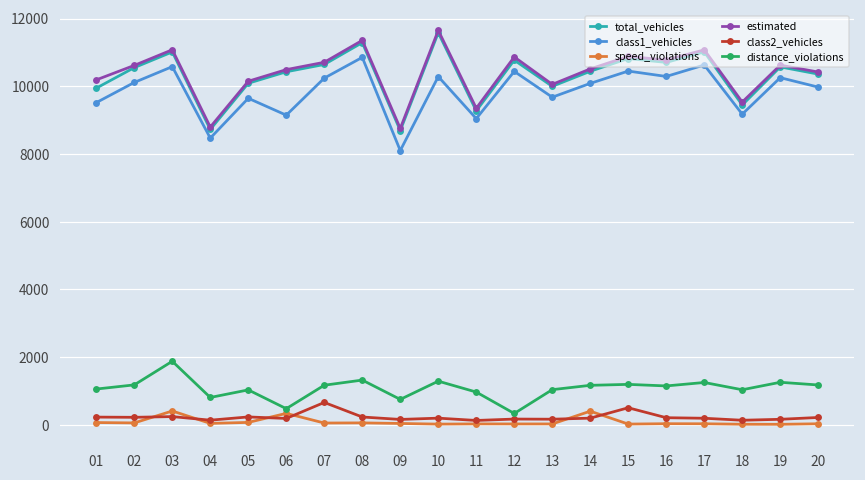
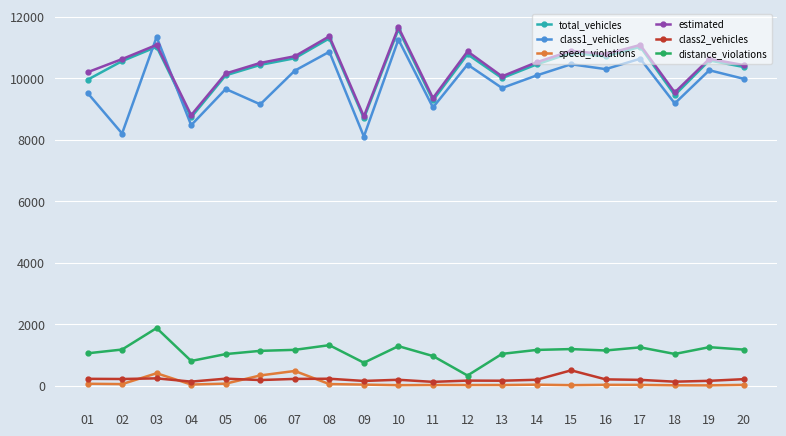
  {
    "total_vehicles": {
      "01": 9900,
      "12": 10800,
      "18": 9400
    },
    "class1_vehicles": {
      "01": 9500,
-     "02": 10100,
-     "03": 10600,
+     "02": 8200,
+     "03": 11300,
      "04": 8500,
      "05": 9600,
      "06": 9100,
      "07": 10200,
      "08": 10900,
      "09": 8100,
-     "10": 10300,
+     "10": 11300,
      "11": 9000,
      "12": 10400,
      "13": 9700,
      "14": 10100,
      "15": 10500,
      "16": 10300,
      "18": 9200,
      "19": 10300,
      "20": 10000
    },
    "speed_violations": {
      "01": 100,
      "02": 100,
      "03": 400,
      "04": 0,
      "05": 100,
      "06": 300,
-     "07": 100,
+     "07": 500,
      "08": 100,
      "09": 0,
      "10": 0,
      "11": 0,
      "12": 0,
      "13": 0,
-     "14": 400,
+     "14": 0,
      "15": 0,
      "16": 0,
      "17": 0,
      "18": 0,
      "19": 0,
      "20": 0
    },
    "estimated": {
      "01": 10200,
      "12": 10900,
      "18": 9500
    },
    "class2_vehicles": {
      "01": 200,
      "02": 200,
      "03": 200,
      "04": 100,
      "05": 200,
      "06": 200,
-     "07": 700,
+     "07": 200,
      "08": 200,
      "09": 200,
      "10": 200,
      "11": 100,
      "12": 200,
      "13": 200,
      "14": 200,
      "15": 500,
      "16": 200,
      "17": 200,
      "18": 100,
      "19": 200,
      "20": 200
    },
    "distance_violations": {
      "01": 1100,
      "02": 1200,
      "03": 1900,
      "04": 800,
      "05": 1000,
-     "06": 500,
+     "06": 1100,
      "07": 1200,
      "08": 1300,
      "09": 700,
      "10": 1300,
      "11": 1000,
      "12": 300,
      "13": 1000,
      "14": 1200,
      "15": 1200,
      "16": 1100,
      "17": 1200,
      "18": 1000,
      "19": 1300,
      "20": 1200
    }
  }
